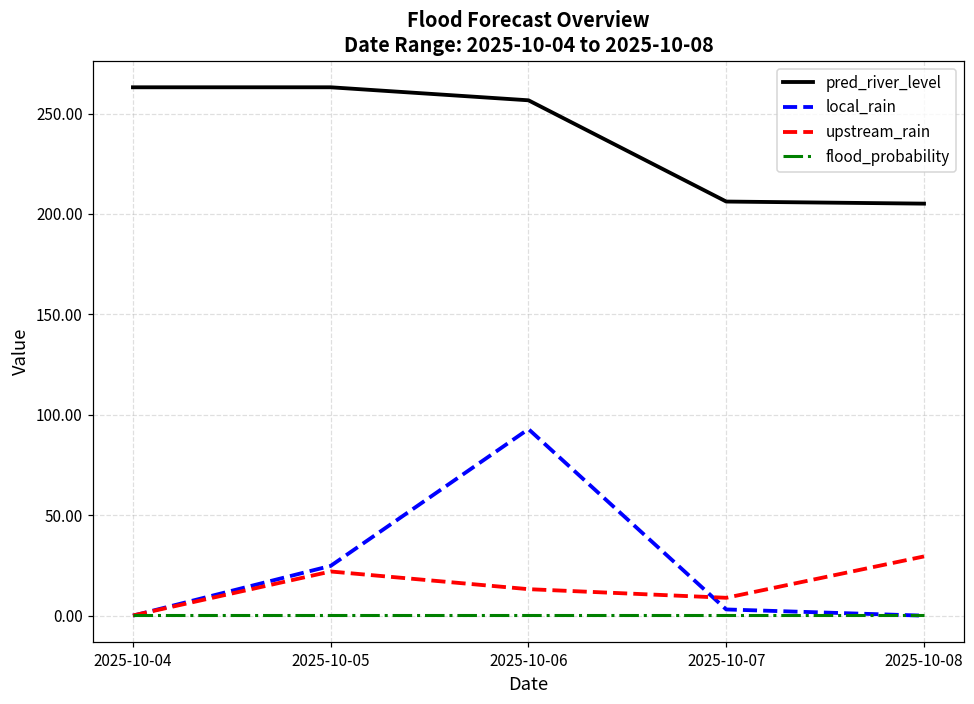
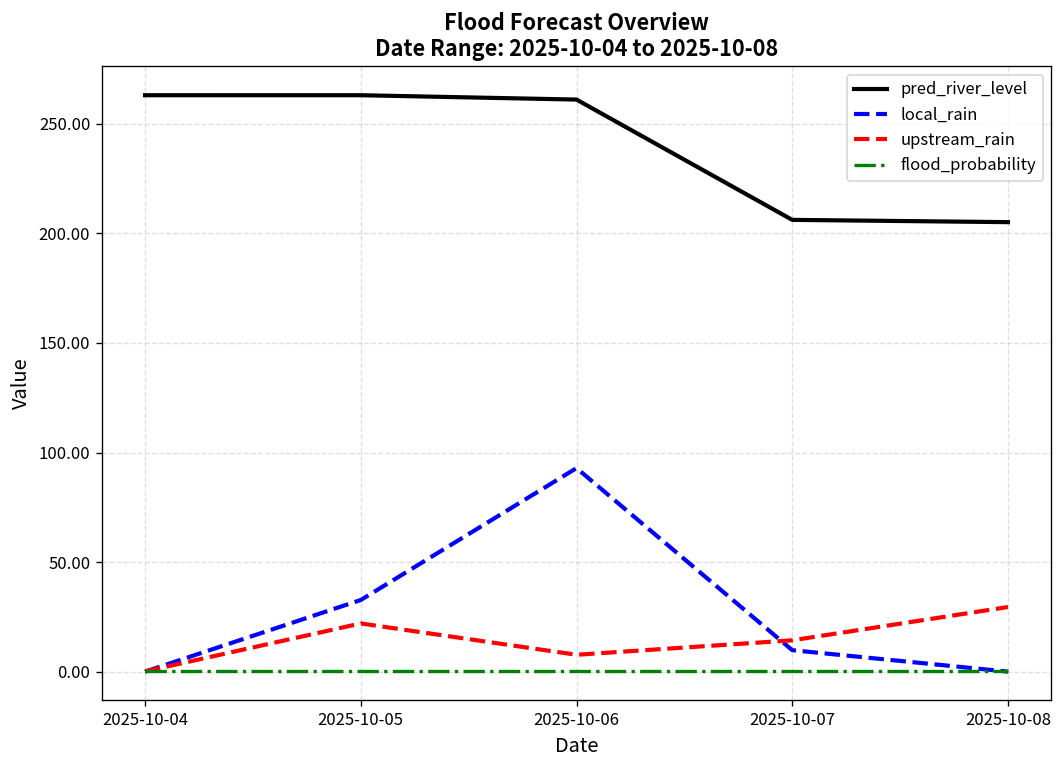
  {
    "pred_river_level": {
      "2025-10-04": 263,
      "2025-10-05": 263,
-     "2025-10-06": 257,
+     "2025-10-06": 261,
      "2025-10-07": 206,
      "2025-10-08": 205
    },
    "local_rain": {
-     "2025-10-05": 25,
+     "2025-10-05": 33,
      "2025-10-06": 93,
-     "2025-10-07": 3
+     "2025-10-07": 10
    },
    "upstream_rain": {
      "2025-10-05": 22,
-     "2025-10-06": 13,
-     "2025-10-07": 9,
+     "2025-10-06": 8,
+     "2025-10-07": 14,
      "2025-10-08": 30
    },
    "flood_probability": {
      "2025-10-05": 0,
      "2025-10-06": 0,
      "2025-10-07": 0
    }
  }
